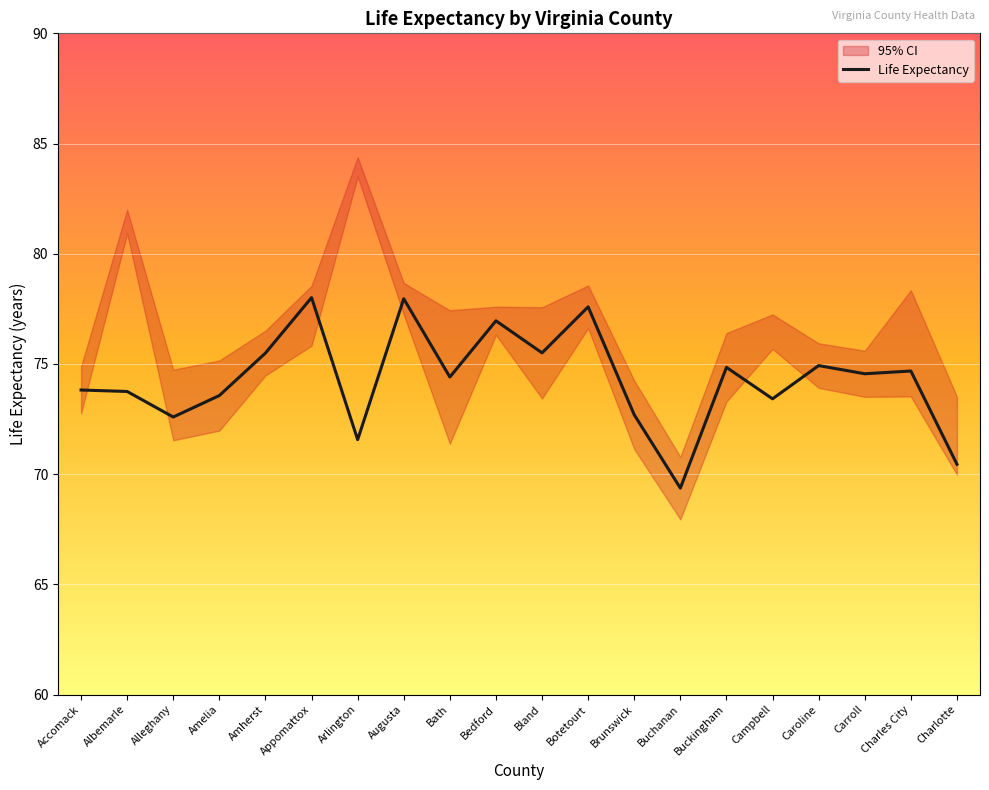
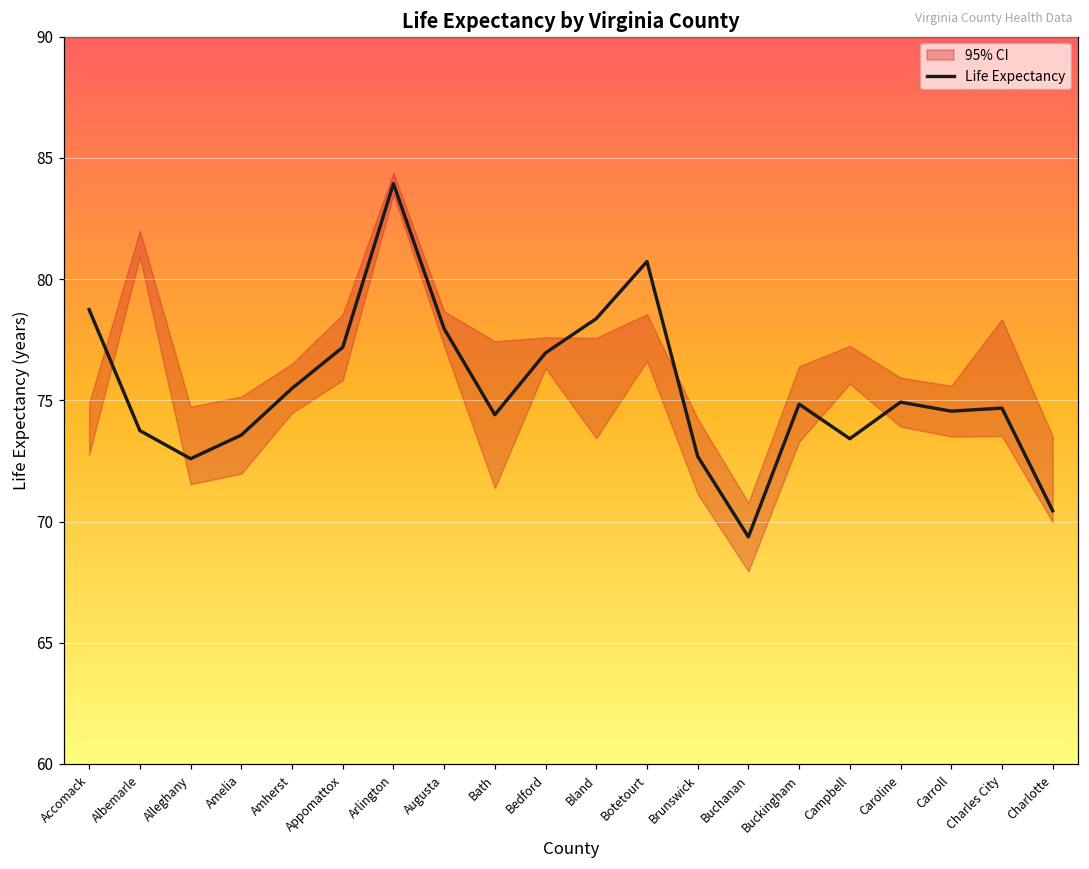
  {
    "Life Expectancy": {
-     "Accomack": 73.8,
+     "Accomack": 78.7,
      "Albemarle": 73.7,
      "Alleghany": 72.6,
      "Amelia": 73.6,
      "Amherst": 75.5,
-     "Appomattox": 78.0,
-     "Arlington": 71.6,
+     "Appomattox": 77.2,
+     "Arlington": 83.9,
      "Augusta": 78.0,
      "Bath": 74.4,
      "Bedford": 77.0,
-     "Bland": 75.5,
-     "Botetourt": 77.6,
+     "Bland": 78.4,
+     "Botetourt": 80.7,
      "Brunswick": 72.7,
      "Buchanan": 69.4,
      "Buckingham": 74.8,
      "Campbell": 73.4,
      "Caroline": 74.9,
      "Carroll": 74.6,
      "Charles City": 74.7,
      "Charlotte": 70.4
    }
  }
